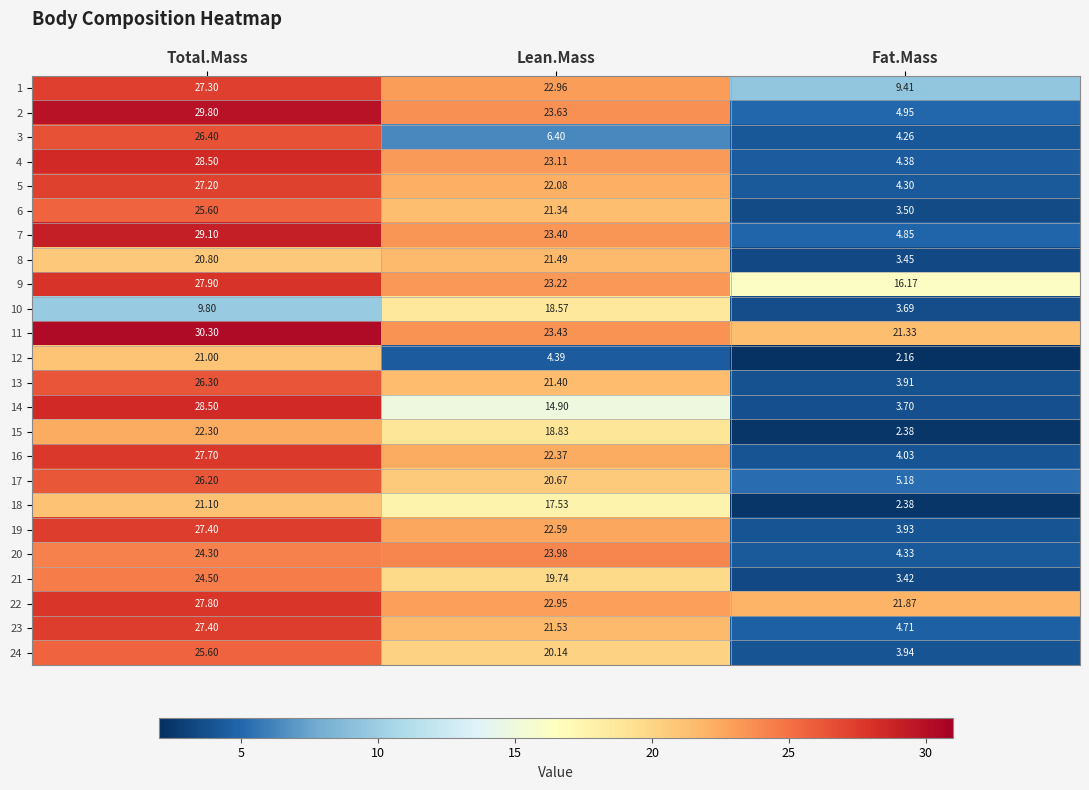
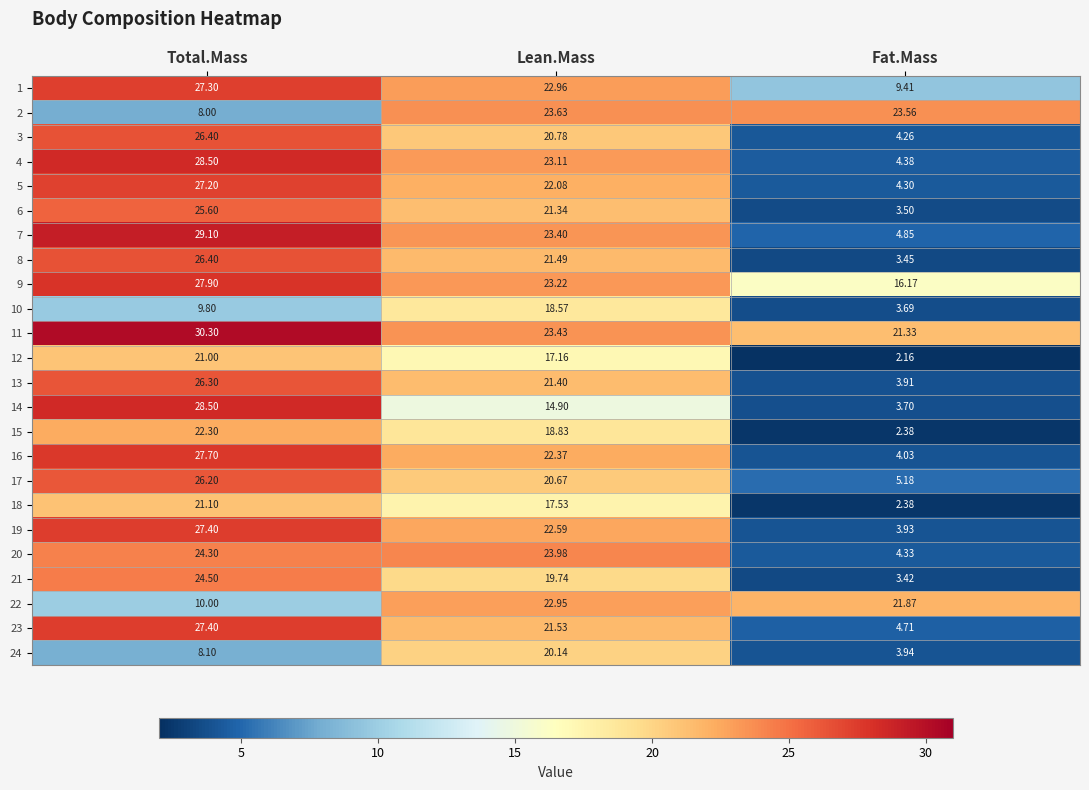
  {
    "1": {
      "Total.Mass": 27.30,
      "Lean.Mass": 22.96,
      "Fat.Mass": 9.41
    },
    "2": {
-     "Total.Mass": 29.80,
+     "Total.Mass": 8.00,
      "Lean.Mass": 23.63,
-     "Fat.Mass": 4.95
+     "Fat.Mass": 23.56
    },
    "3": {
      "Total.Mass": 26.40,
-     "Lean.Mass": 6.40,
+     "Lean.Mass": 20.78,
      "Fat.Mass": 4.26
    },
    "4": {
      "Total.Mass": 28.50,
      "Lean.Mass": 23.11,
      "Fat.Mass": 4.38
    },
    "5": {
      "Total.Mass": 27.20,
      "Lean.Mass": 22.08,
      "Fat.Mass": 4.30
    },
    "6": {
      "Total.Mass": 25.60,
      "Lean.Mass": 21.34,
      "Fat.Mass": 3.50
    },
    "7": {
      "Total.Mass": 29.10,
      "Lean.Mass": 23.40,
      "Fat.Mass": 4.85
    },
    "8": {
-     "Total.Mass": 20.80,
+     "Total.Mass": 26.40,
      "Lean.Mass": 21.49,
      "Fat.Mass": 3.45
    },
    "9": {
      "Total.Mass": 27.90,
      "Lean.Mass": 23.22,
      "Fat.Mass": 16.17
    },
    "10": {
      "Total.Mass": 9.80,
      "Lean.Mass": 18.57,
      "Fat.Mass": 3.69
    },
    "11": {
      "Total.Mass": 30.30,
      "Lean.Mass": 23.43,
      "Fat.Mass": 21.33
    },
    "12": {
      "Total.Mass": 21.00,
-     "Lean.Mass": 4.39,
+     "Lean.Mass": 17.16,
      "Fat.Mass": 2.16
    },
    "13": {
      "Total.Mass": 26.30,
      "Lean.Mass": 21.40,
      "Fat.Mass": 3.91
    },
    "14": {
      "Total.Mass": 28.50,
      "Lean.Mass": 14.90,
      "Fat.Mass": 3.70
    },
    "15": {
      "Total.Mass": 22.30,
      "Lean.Mass": 18.83,
      "Fat.Mass": 2.38
    },
    "16": {
      "Total.Mass": 27.70,
      "Lean.Mass": 22.37,
      "Fat.Mass": 4.03
    },
    "17": {
      "Total.Mass": 26.20,
      "Lean.Mass": 20.67,
      "Fat.Mass": 5.18
    },
    "18": {
      "Total.Mass": 21.10,
      "Lean.Mass": 17.53,
      "Fat.Mass": 2.38
    },
    "19": {
      "Total.Mass": 27.40,
      "Lean.Mass": 22.59,
      "Fat.Mass": 3.93
    },
    "20": {
      "Total.Mass": 24.30,
      "Lean.Mass": 23.98,
      "Fat.Mass": 4.33
    },
    "21": {
      "Total.Mass": 24.50,
      "Lean.Mass": 19.74,
      "Fat.Mass": 3.42
    },
    "22": {
-     "Total.Mass": 27.80,
+     "Total.Mass": 10.00,
      "Lean.Mass": 22.95,
      "Fat.Mass": 21.87
    },
    "23": {
      "Total.Mass": 27.40,
      "Lean.Mass": 21.53,
      "Fat.Mass": 4.71
    },
    "24": {
-     "Total.Mass": 25.60,
+     "Total.Mass": 8.10,
      "Lean.Mass": 20.14,
      "Fat.Mass": 3.94
    }
  }
